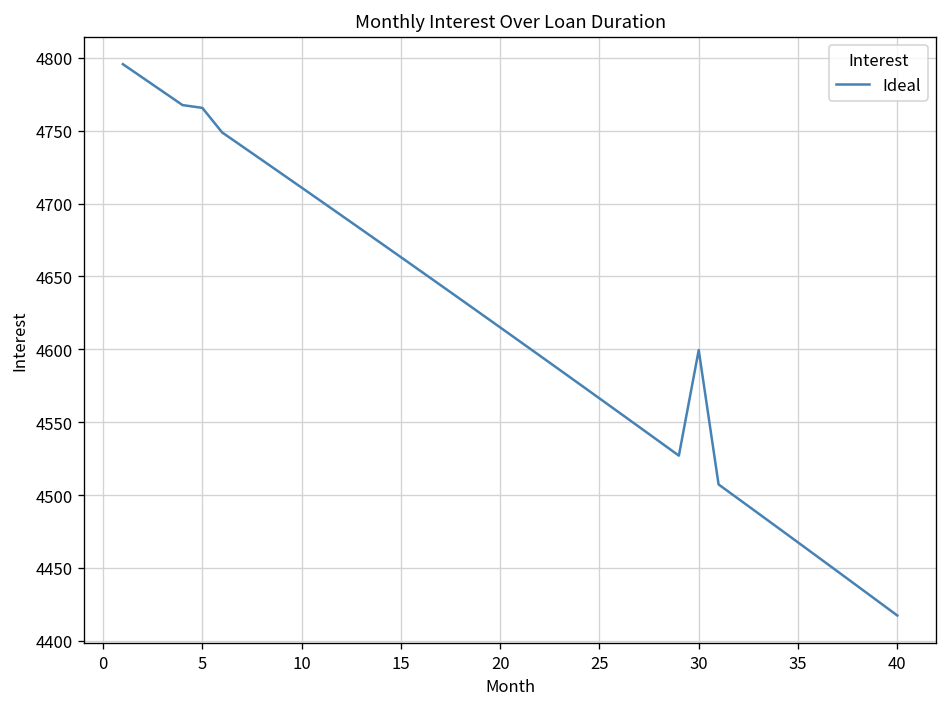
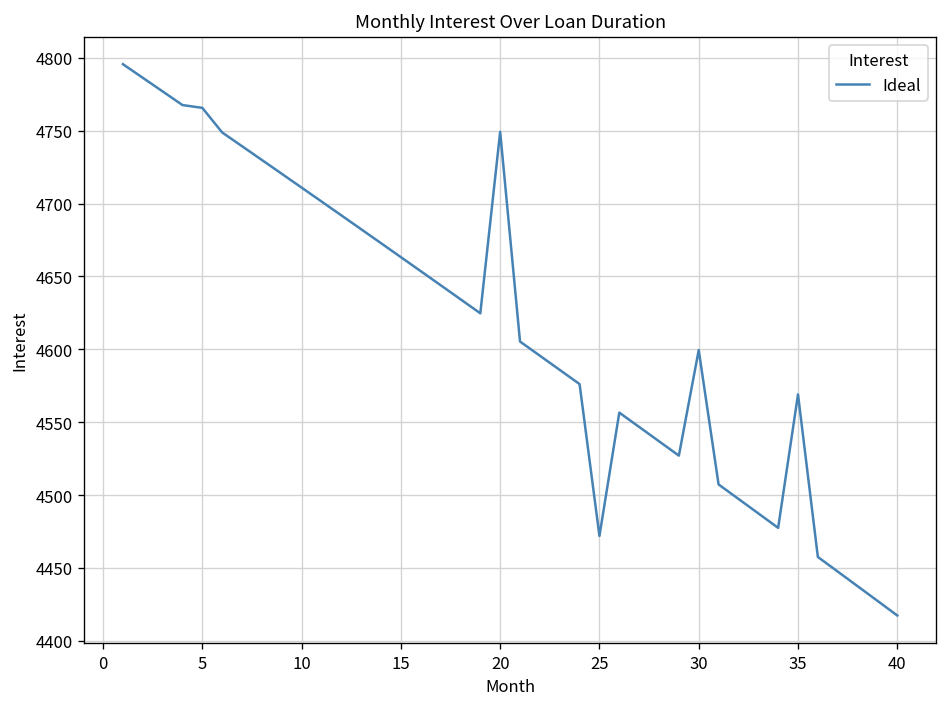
  {
    "5": 4766,
    "10": 4711,
    "15": 4663,
-   "20": 4615,
-   "25": 4566,
+   "20": 4749,
+   "25": 4472,
    "30": 4599,
-   "35": 4467,
+   "35": 4569,
    "40": 4417
  }
